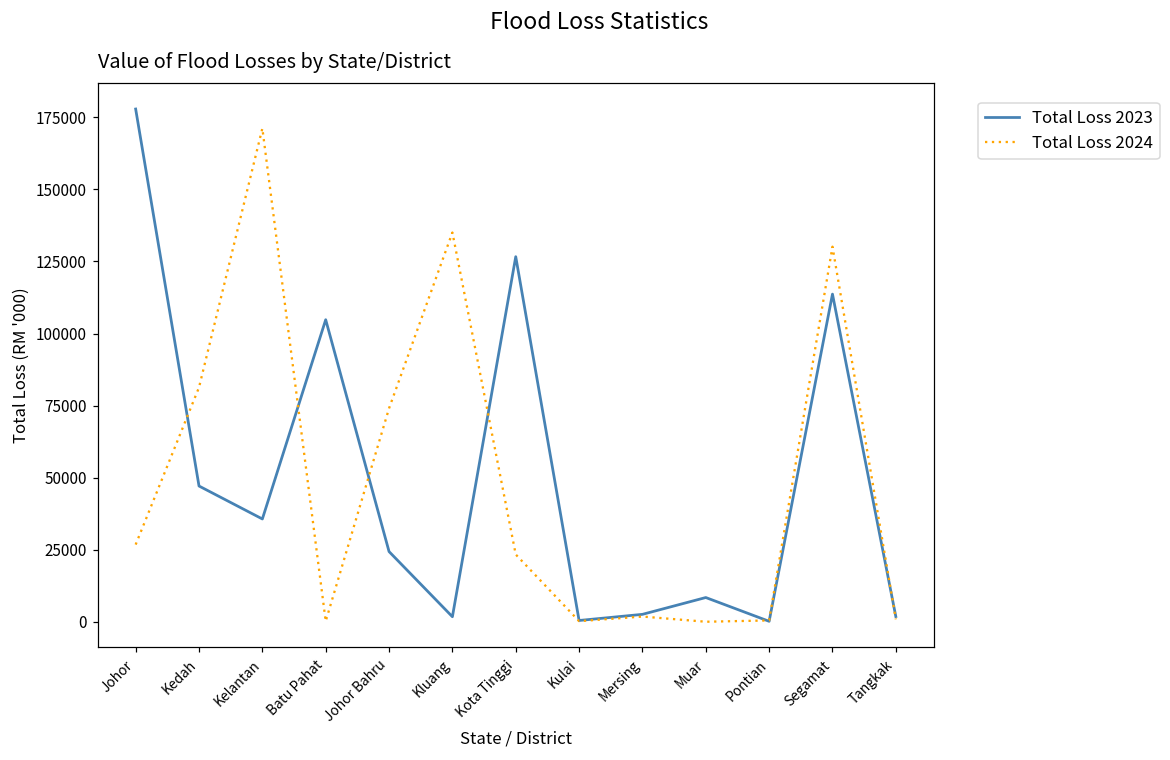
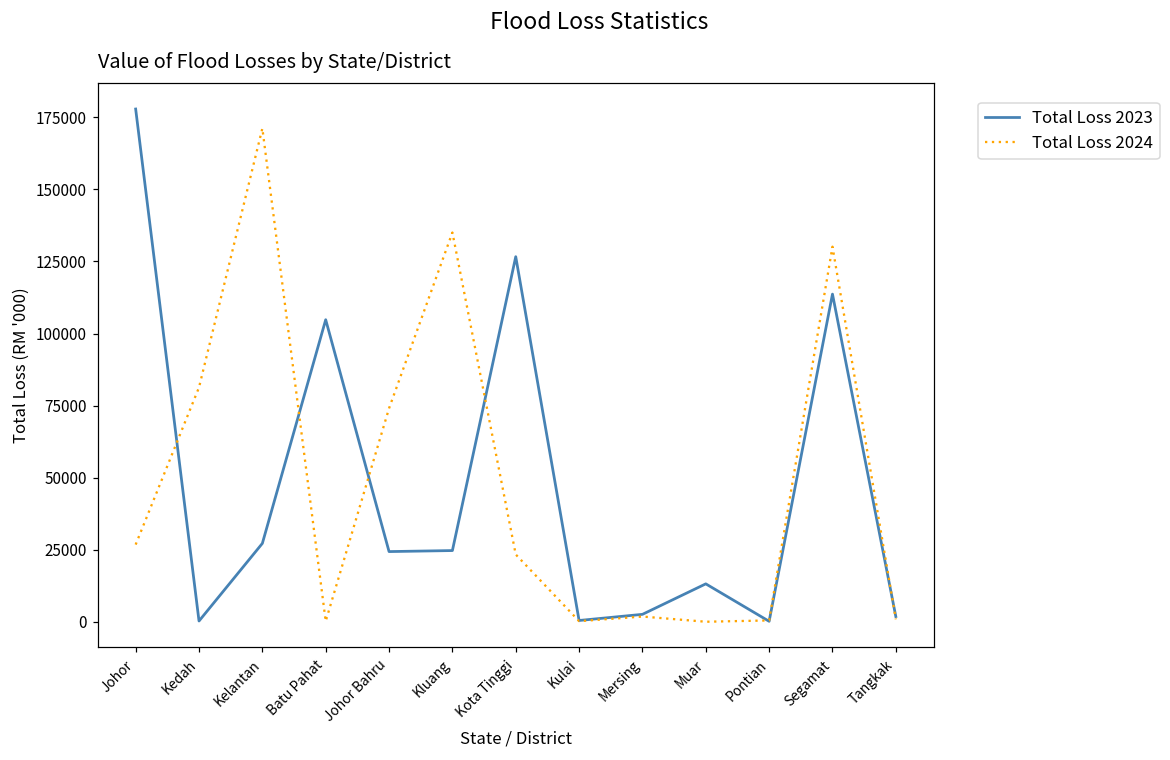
  {
    "Total Loss 2023": {
      "Johor": 178000,
-     "Kedah": 47000,
-     "Kelantan": 36000,
+     "Kedah": 0,
+     "Kelantan": 27000,
      "Batu Pahat": 105000,
      "Johor Bahru": 24000,
-     "Kluang": 2000,
+     "Kluang": 25000,
      "Kota Tinggi": 127000,
-     "Muar": 8000,
+     "Muar": 13000,
      "Segamat": 114000
    },
    "Total Loss 2024": {
      "Johor": 27000,
      "Kedah": 81000,
      "Kelantan": 171000,
      "Batu Pahat": 0,
      "Johor Bahru": 74000,
      "Kluang": 135000,
      "Kota Tinggi": 23000,
      "Muar": 0,
      "Segamat": 130000
    }
  }
